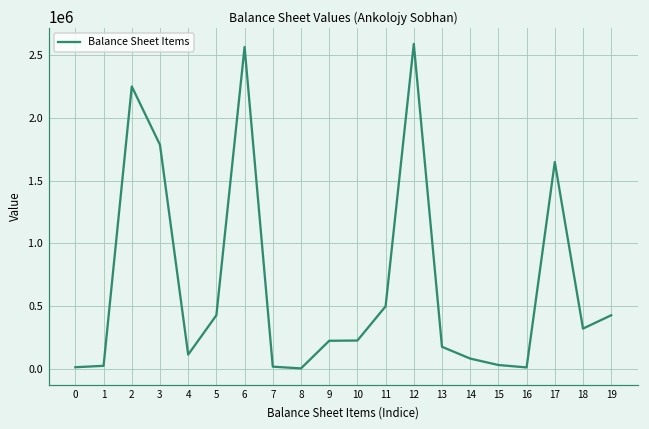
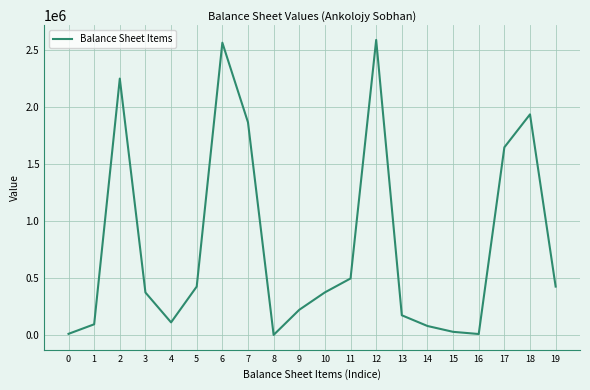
  {
    "0": 10000,
-   "1": 20000,
+   "1": 90000,
    "2": 2250000,
-   "3": 1790000,
+   "3": 370000,
    "4": 110000,
    "5": 430000,
    "6": 2570000,
-   "7": 10000,
+   "7": 1870000,
    "8": 0,
    "9": 220000,
-   "10": 220000,
+   "10": 370000,
    "11": 500000,
    "12": 2590000,
    "13": 170000,
    "14": 80000,
    "15": 30000,
    "16": 10000,
    "17": 1650000,
-   "18": 320000,
+   "18": 1940000,
    "19": 430000
  }
